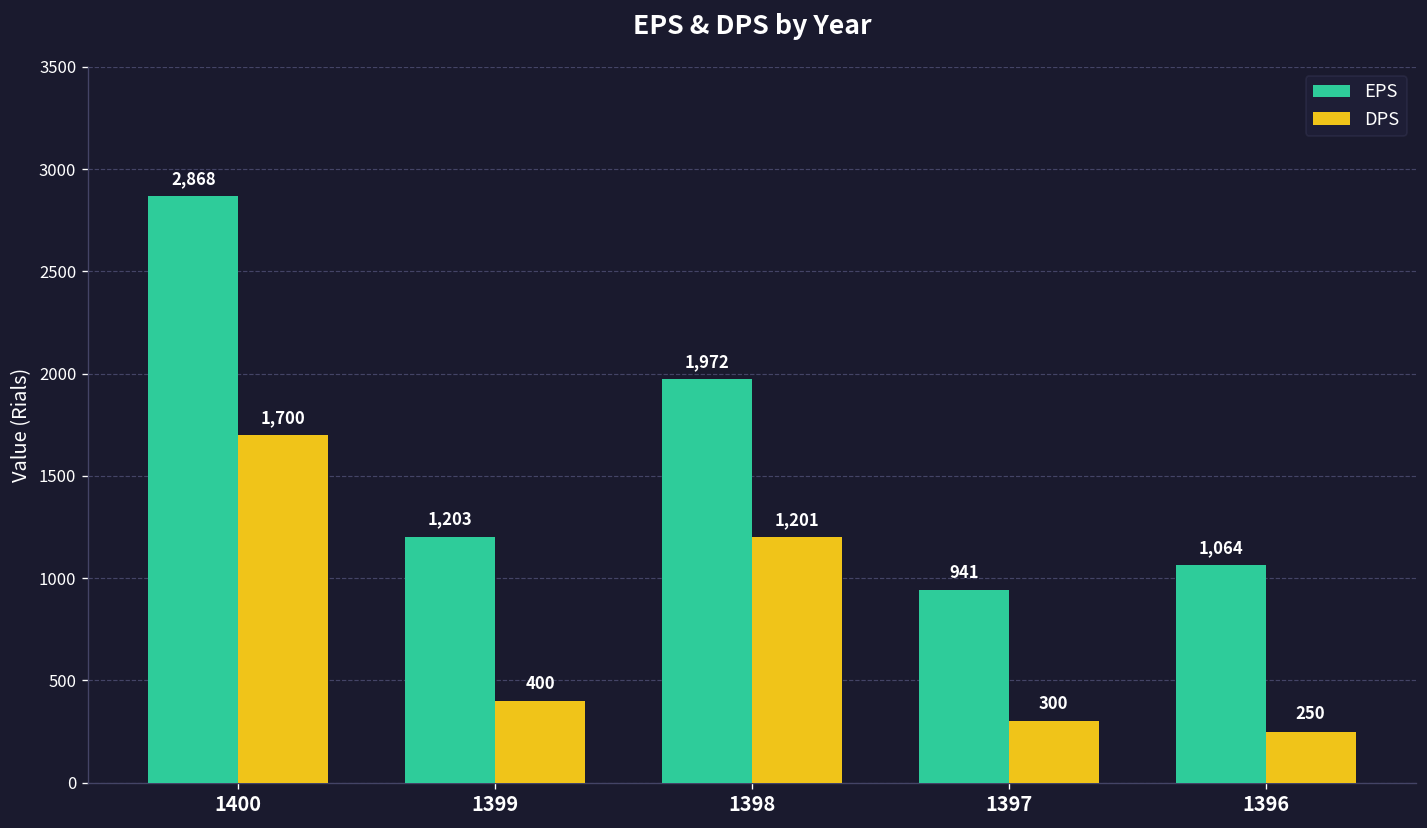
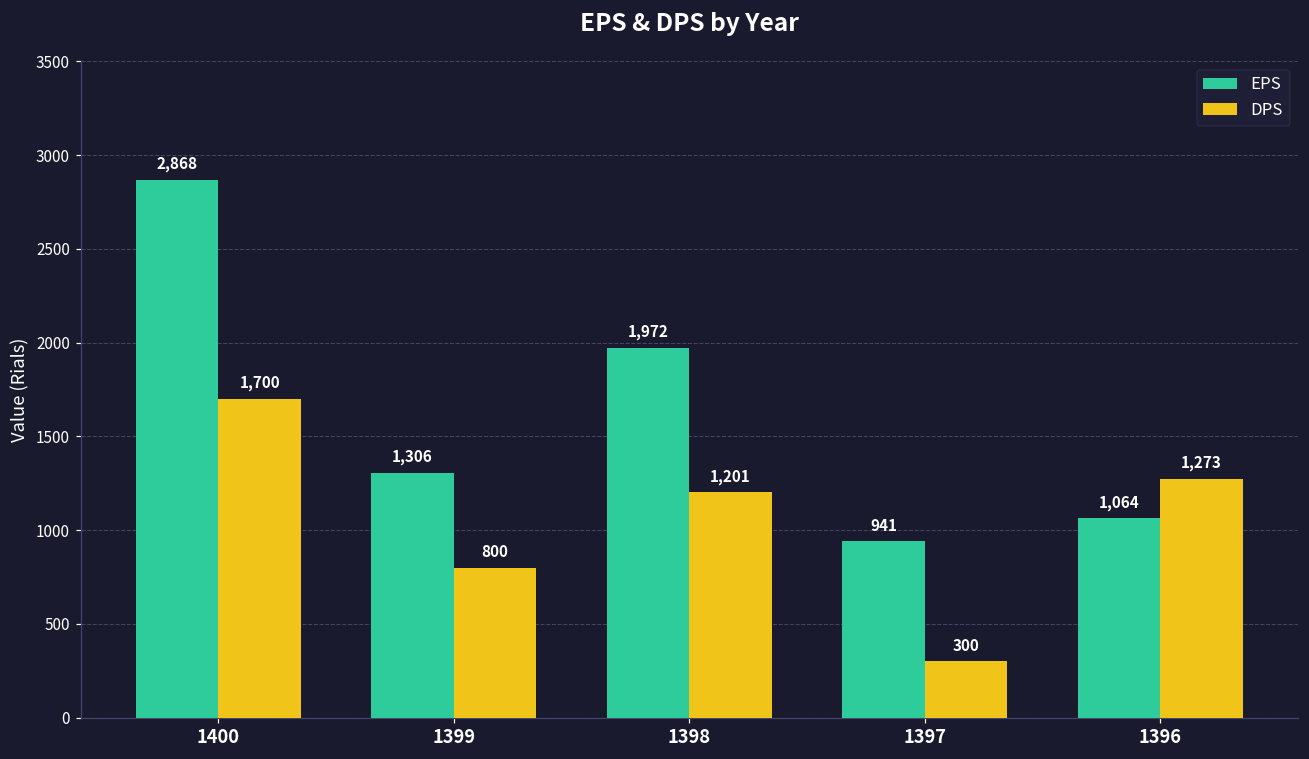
  {
    "EPS": {
      "1400": "2,868",
-     "1399": "1,203",
+     "1399": "1,306",
      "1398": "1,972",
      "1397": "941",
      "1396": "1,064"
    },
    "DPS": {
      "1400": "1,700",
-     "1399": "400",
+     "1399": "800",
      "1398": "1,201",
      "1397": "300",
-     "1396": "250"
+     "1396": "1,273"
    }
  }
